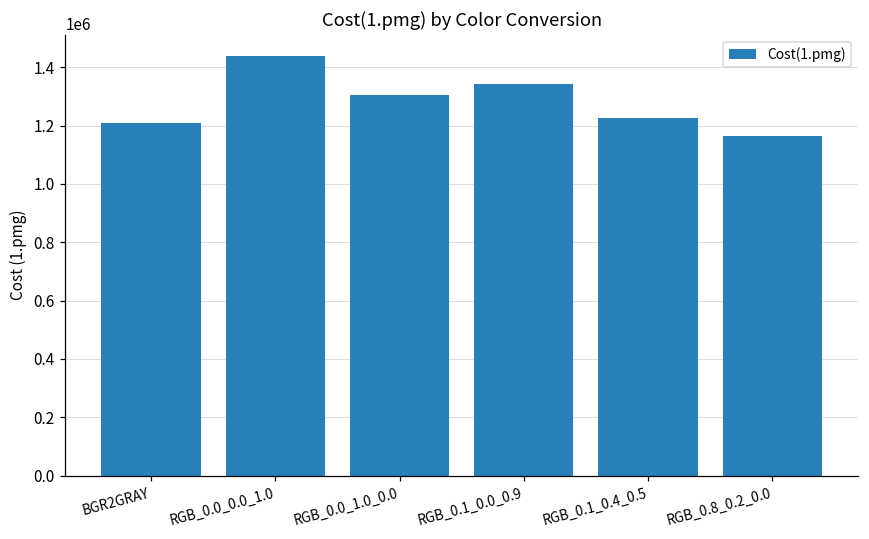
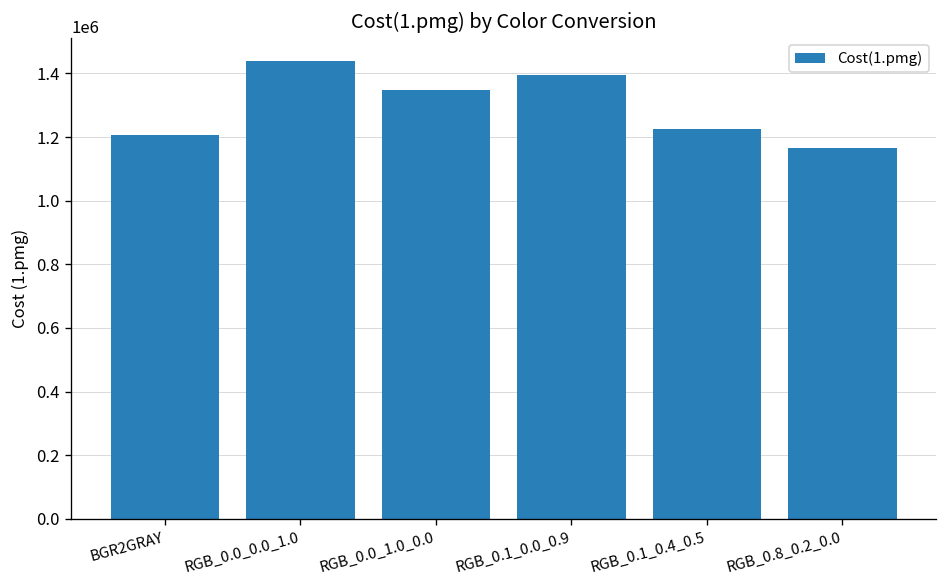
  {
    "BGR2GRAY": 1210000,
    "RGB_0.0_0.0_1.0": 1440000,
-   "RGB_0.0_1.0_0.0": 1310000,
-   "RGB_0.1_0.0_0.9": 1340000,
+   "RGB_0.0_1.0_0.0": 1350000,
+   "RGB_0.1_0.0_0.9": 1390000,
    "RGB_0.1_0.4_0.5": 1230000,
    "RGB_0.8_0.2_0.0": 1170000
  }
